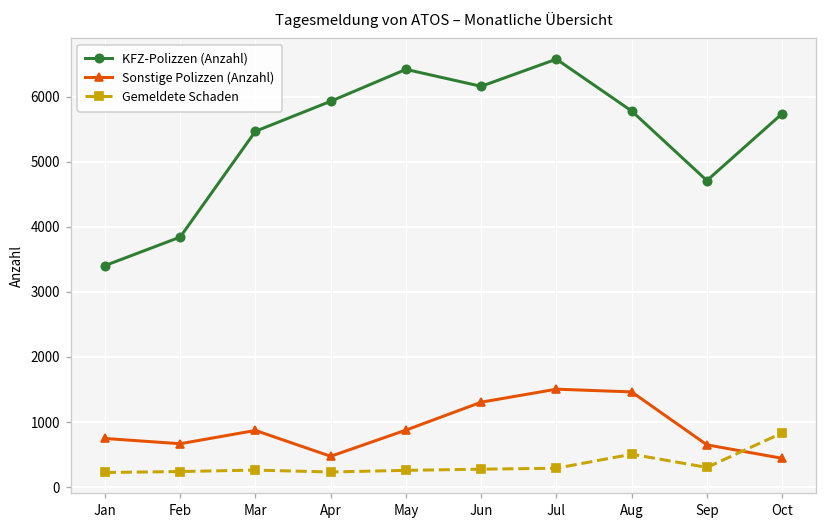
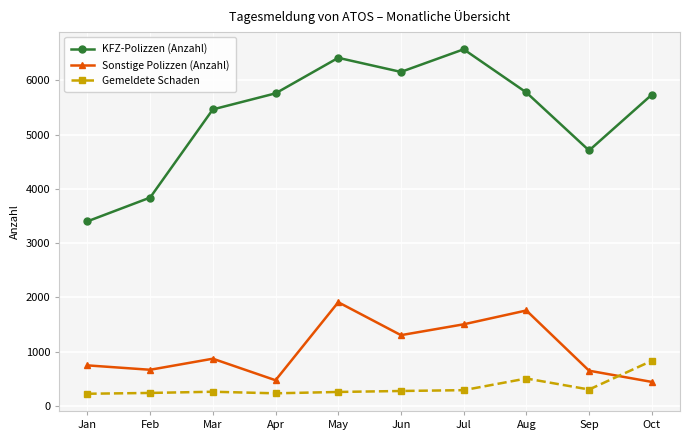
  {
    "KFZ-Polizzen (Anzahl)": {
      "Jan": 3400,
      "Feb": 3800,
      "Mar": 5500,
-     "Apr": 5900,
+     "Apr": 5800,
      "May": 6400,
      "Jun": 6200,
      "Jul": 6600,
      "Aug": 5800,
      "Sep": 4700,
      "Oct": 5700
    },
    "Sonstige Polizzen (Anzahl)": {
      "Jan": 700,
      "Feb": 700,
      "Mar": 900,
      "Apr": 500,
-     "May": 900,
+     "May": 1900,
      "Jun": 1300,
      "Jul": 1500,
-     "Aug": 1500,
+     "Aug": 1800,
      "Sep": 700,
      "Oct": 400
    },
    "Gemeldete Schaden": {
      "Jan": 200,
      "Feb": 200,
      "Mar": 300,
      "Apr": 200,
      "May": 300,
      "Jun": 300,
      "Jul": 300,
      "Aug": 500,
      "Sep": 300,
      "Oct": 800
    }
  }
